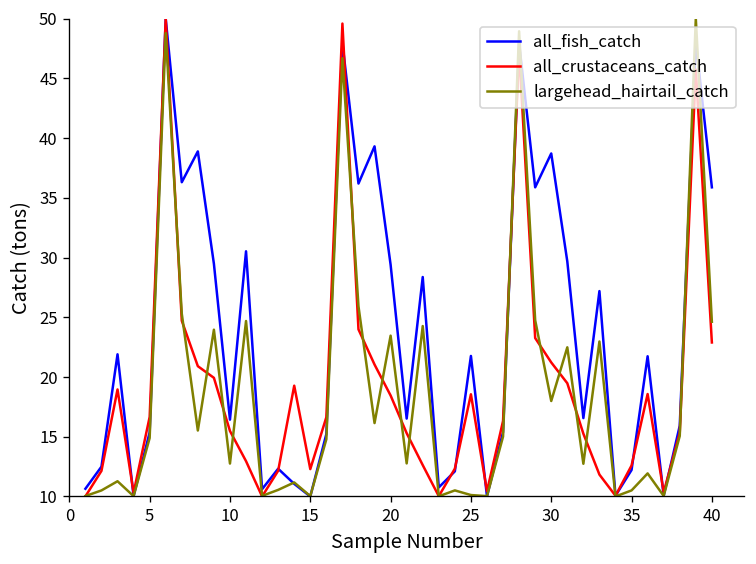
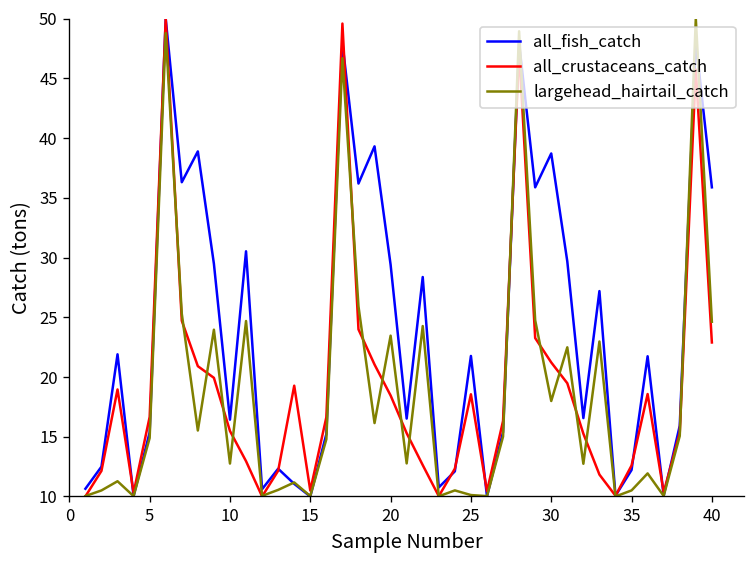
  {
    "all_fish_catch": {
      "5": 15,
      "10": 16,
      "20": 29,
      "25": 22,
      "30": 39,
      "35": 12,
      "40": 36
    },
    "all_crustaceans_catch": {
      "5": 17,
      "10": 15,
-     "15": 12,
+     "15": 10,
      "20": 18,
      "25": 19,
      "30": 21,
      "35": 13,
      "40": 23
    },
    "largehead_hairtail_catch": {
      "5": 15,
      "10": 13,
      "20": 23,
      "25": 10,
      "30": 18,
      "35": 11,
      "40": 25
    }
  }
